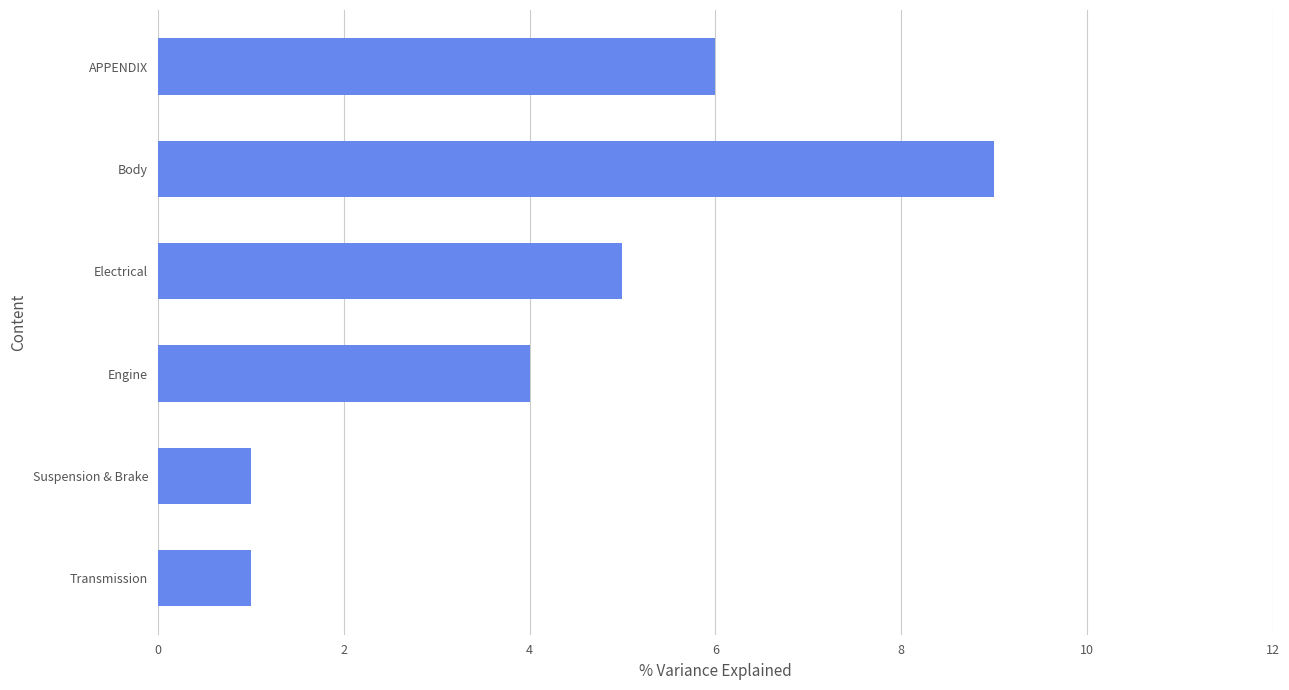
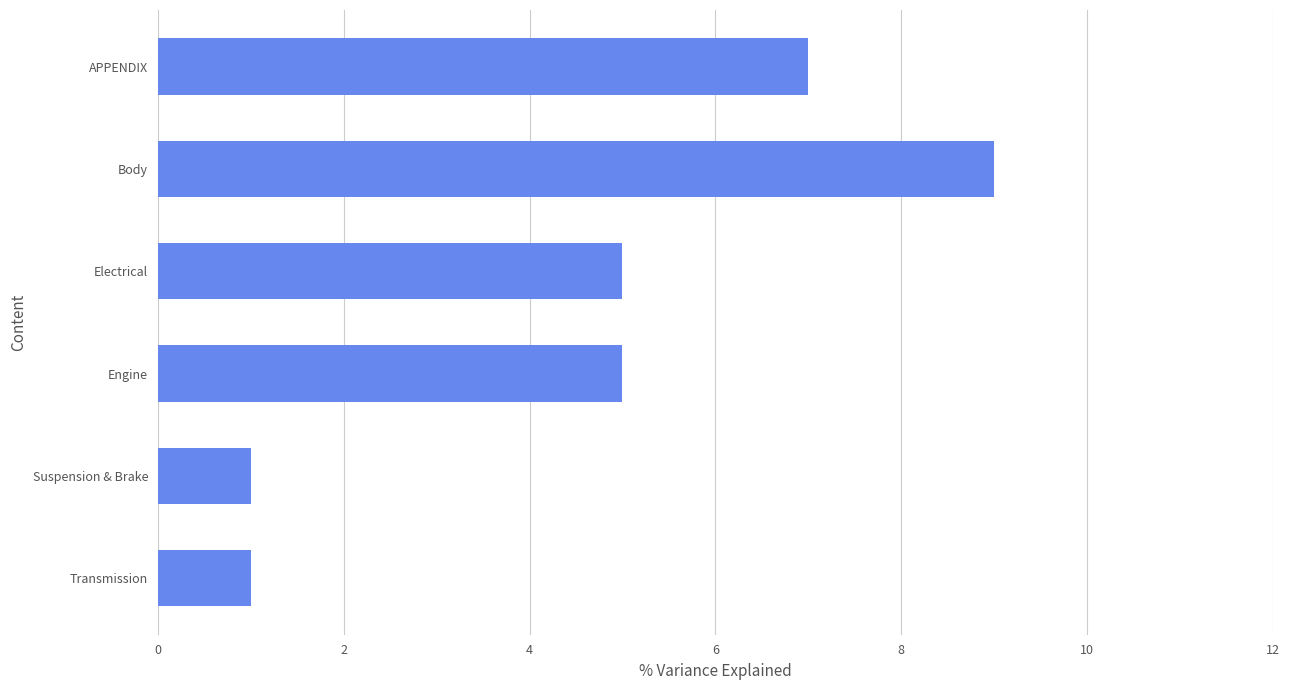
  {
-   "APPENDIX": 6,
+   "APPENDIX": 7,
    "Body": 9,
    "Electrical": 5,
-   "Engine": 4,
+   "Engine": 5,
    "Suspension & Brake": 1,
    "Transmission": 1
  }
